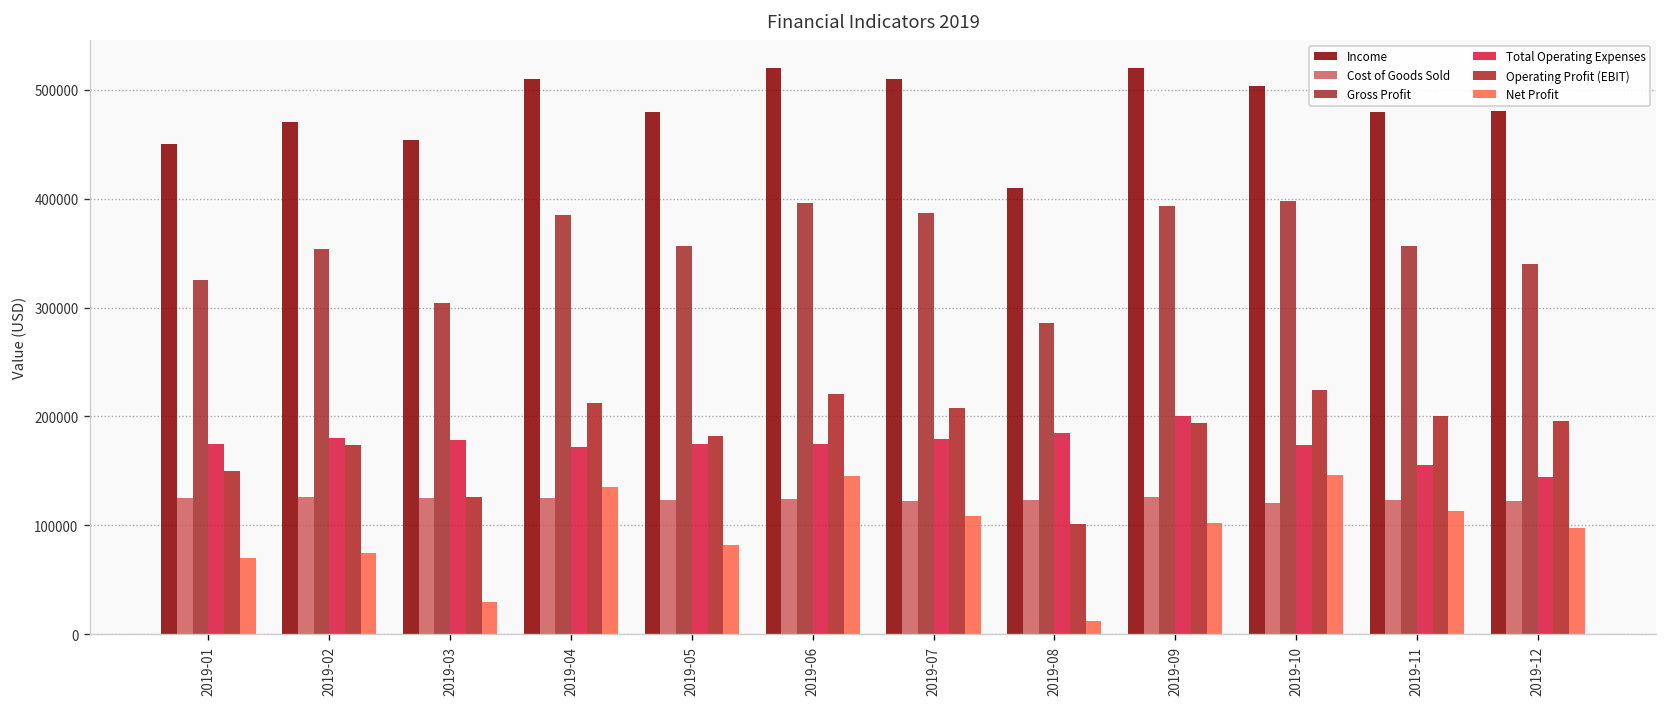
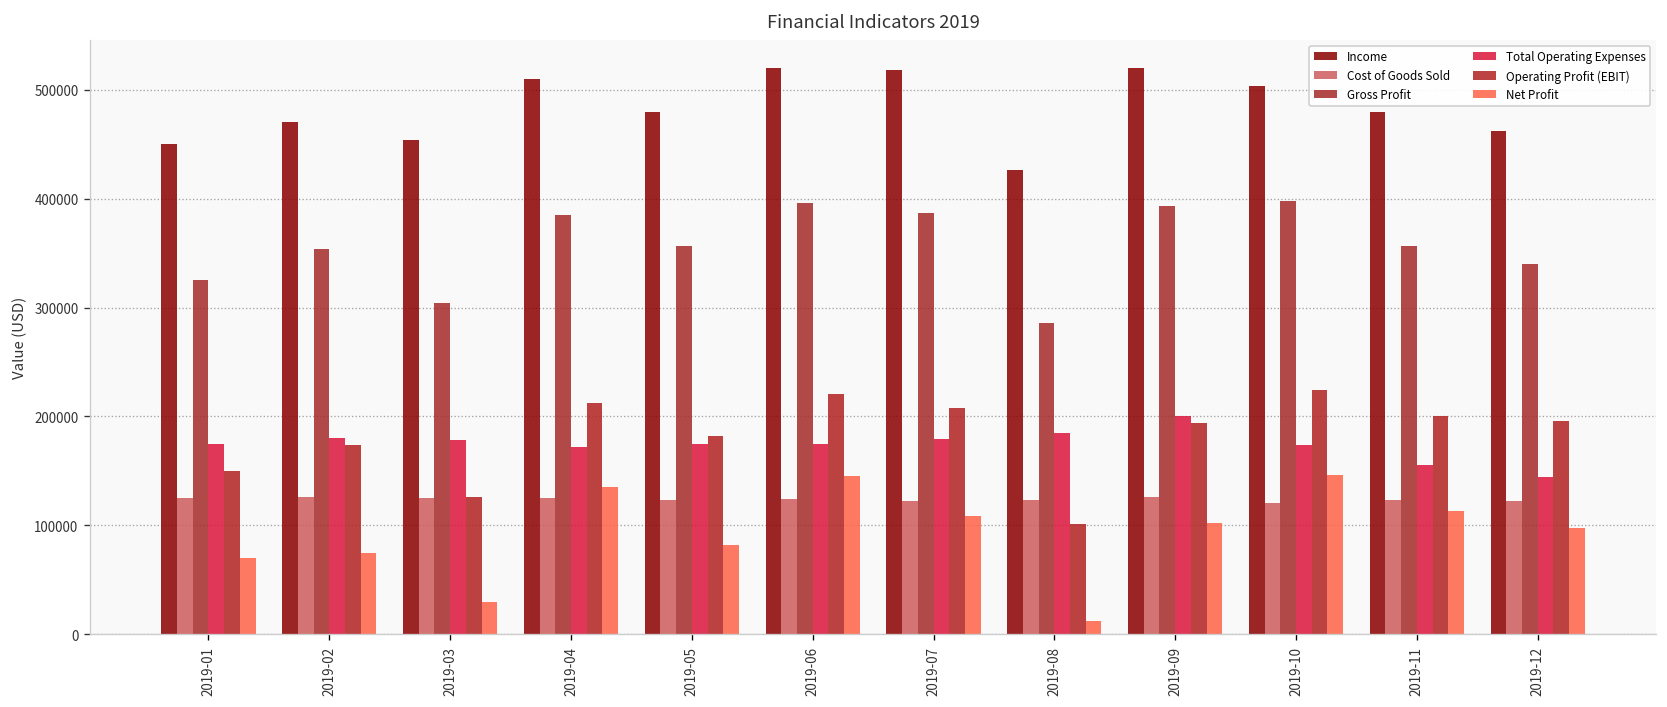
  {
    "Income": {
      "2019-01": 450000,
      "2019-02": 470000,
      "2019-03": 450000,
      "2019-04": 510000,
      "2019-05": 480000,
      "2019-06": 520000,
-     "2019-07": 510000,
-     "2019-08": 410000,
+     "2019-07": 520000,
+     "2019-08": 430000,
      "2019-09": 520000,
      "2019-10": 500000,
      "2019-11": 480000,
-     "2019-12": 480000
+     "2019-12": 460000
    }
  }
